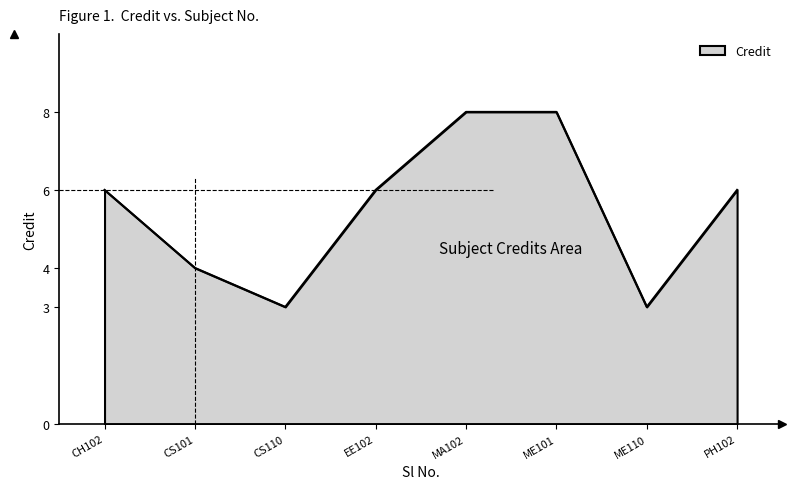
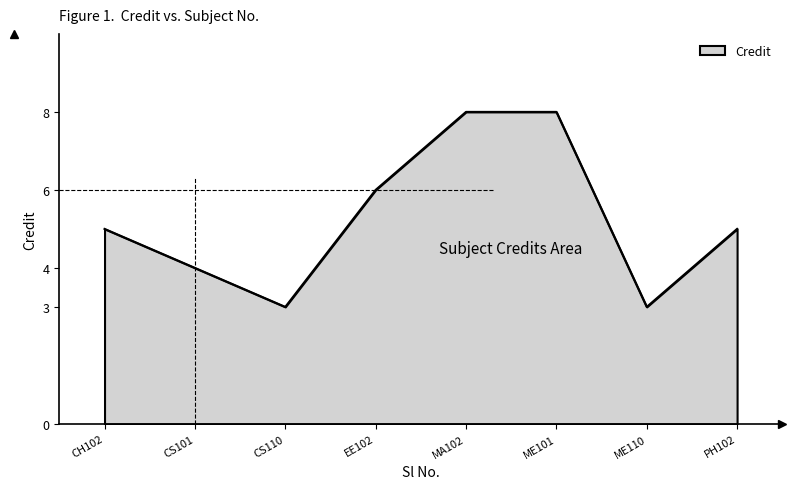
  {
-   "CH102": 6,
+   "CH102": 5,
    "CS101": 4,
    "CS110": 3,
    "EE102": 6,
    "MA102": 8,
    "ME101": 8,
    "ME110": 3,
-   "PH102": 6
+   "PH102": 5
  }
